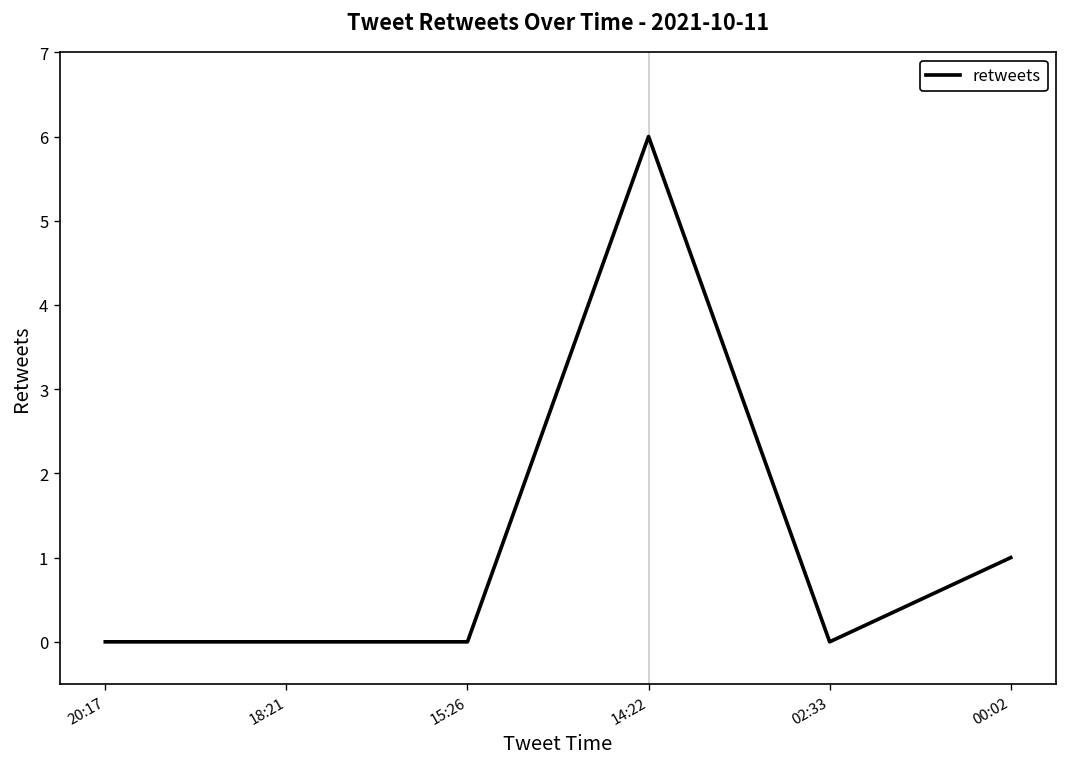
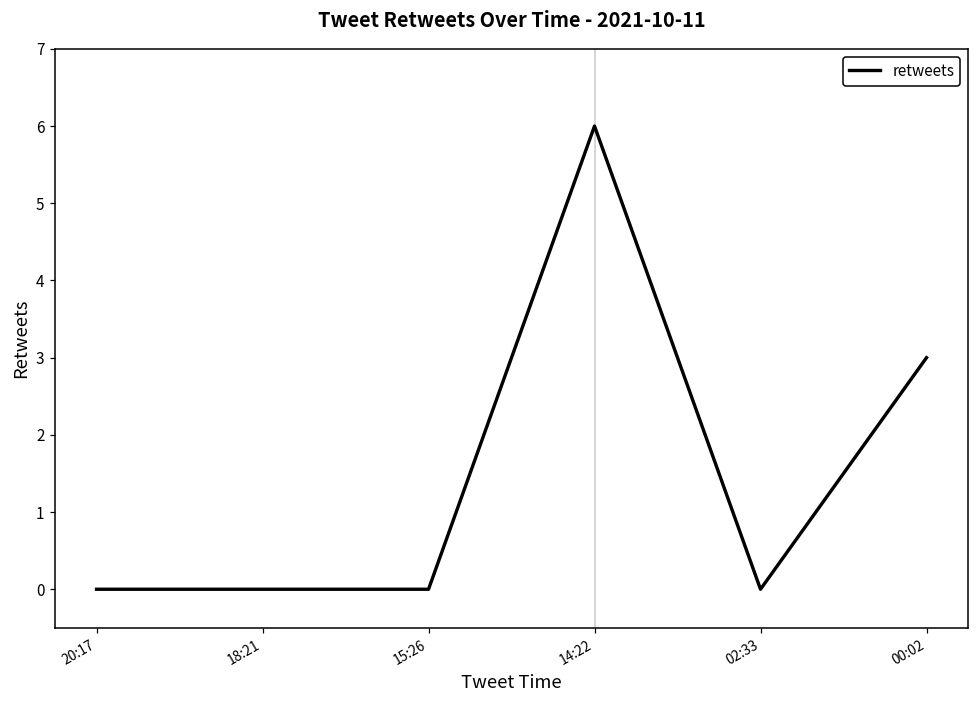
  {
    "20:17": 0,
    "18:21": 0,
    "15:26": 0,
    "14:22": 6,
    "02:33": 0,
-   "00:02": 1
+   "00:02": 3
  }
